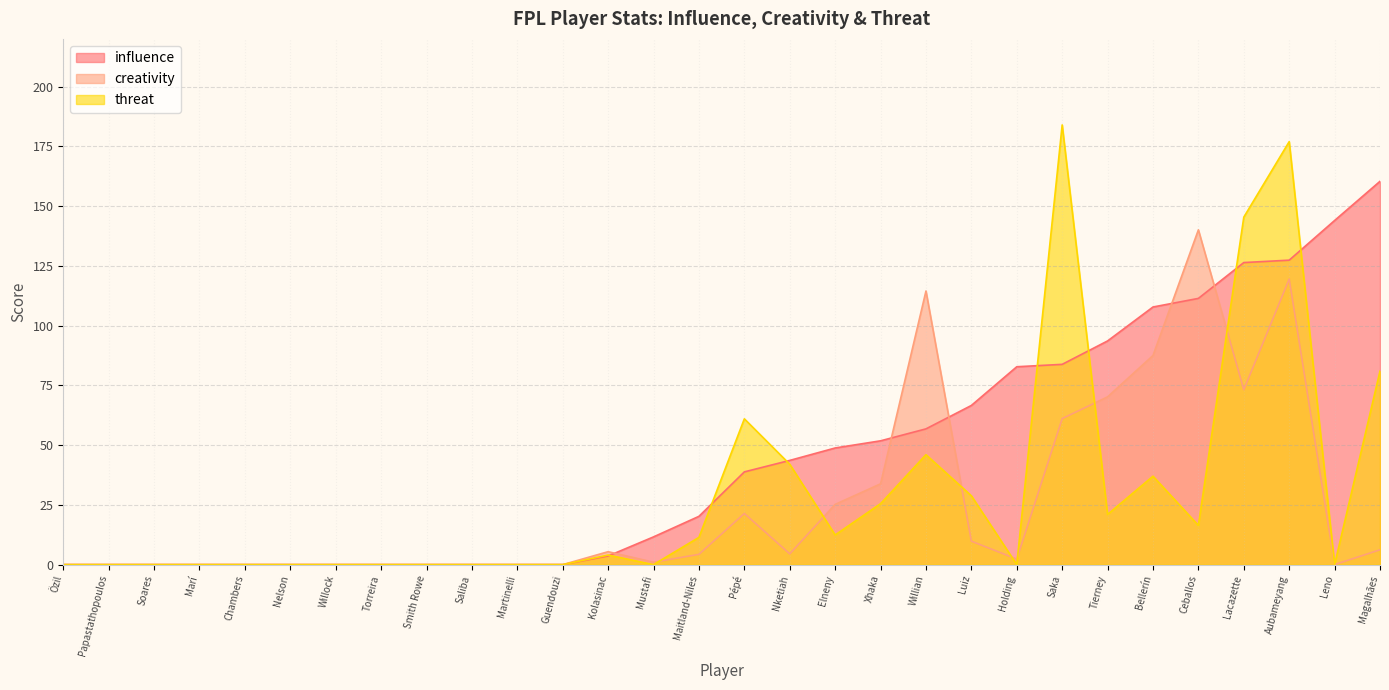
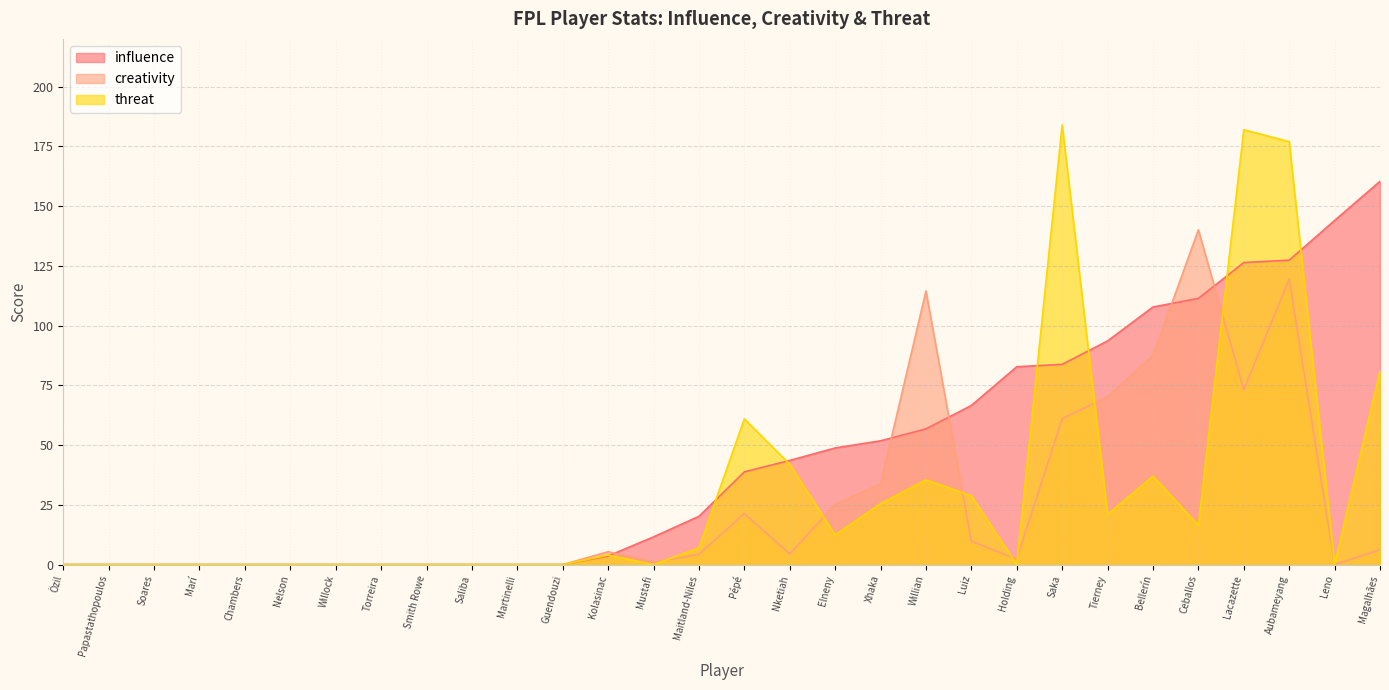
  {
    "threat": {
-     "Maitland-Niles": 11,
+     "Maitland-Niles": 7,
      "Pépé": 61,
      "Nketiah": 42,
      "Elneny": 12,
      "Xhaka": 26,
-     "Willian": 46,
+     "Willian": 36,
      "Luiz": 29,
      "Holding": 0,
      "Saka": 184,
      "Tierney": 21,
      "Bellerín": 37,
      "Ceballos": 16,
-     "Lacazette": 145,
+     "Lacazette": 182,
      "Aubameyang": 177,
      "Magalhães": 81
    }
  }
